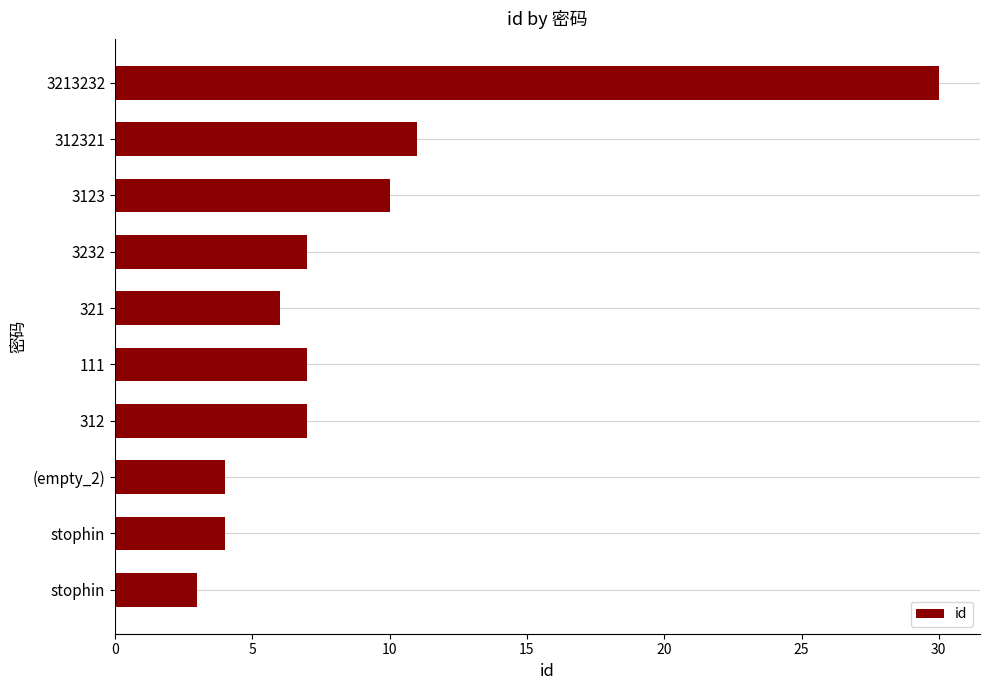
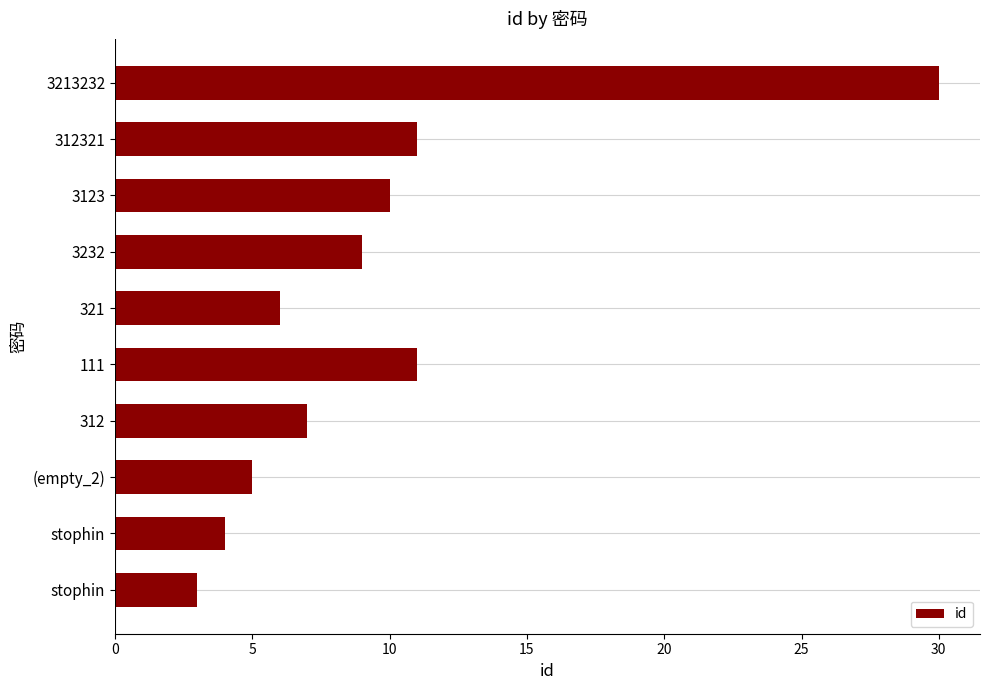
  {
    "3213232": 30,
    "312321": 11,
    "3123": 10,
-   "3232": 7,
+   "3232": 9,
    "321": 6,
-   "111": 7,
+   "111": 11,
    "312": 7,
-   "(empty_2)": 4
+   "(empty_2)": 5
  }
